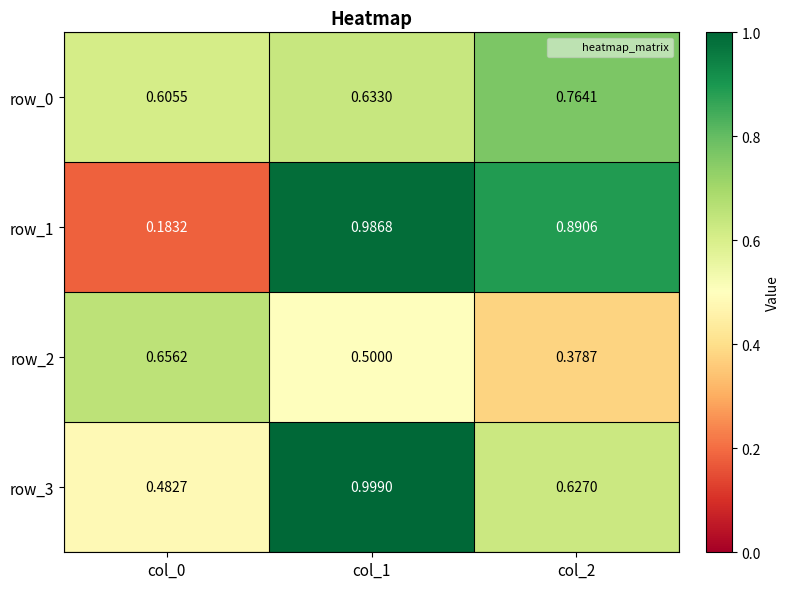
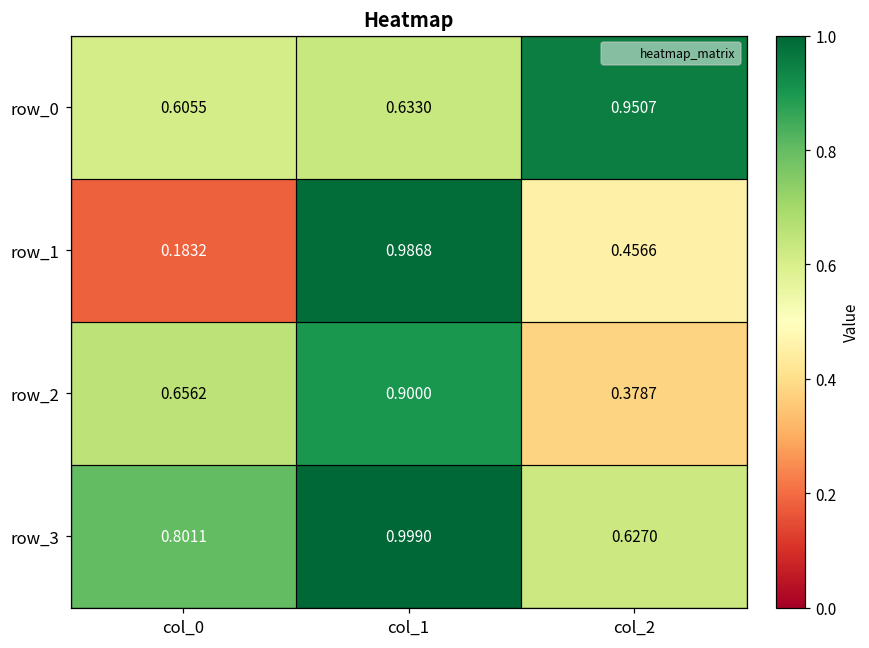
  {
    "row_0": {
      "col_0": 0.6055,
      "col_1": 0.6330,
-     "col_2": 0.7641
+     "col_2": 0.9507
    },
    "row_1": {
      "col_0": 0.1832,
      "col_1": 0.9868,
-     "col_2": 0.8906
+     "col_2": 0.4566
    },
    "row_2": {
      "col_0": 0.6562,
-     "col_1": 0.5000,
+     "col_1": 0.9000,
      "col_2": 0.3787
    },
    "row_3": {
-     "col_0": 0.4827,
+     "col_0": 0.8011,
      "col_1": 0.9990,
      "col_2": 0.6270
    }
  }
